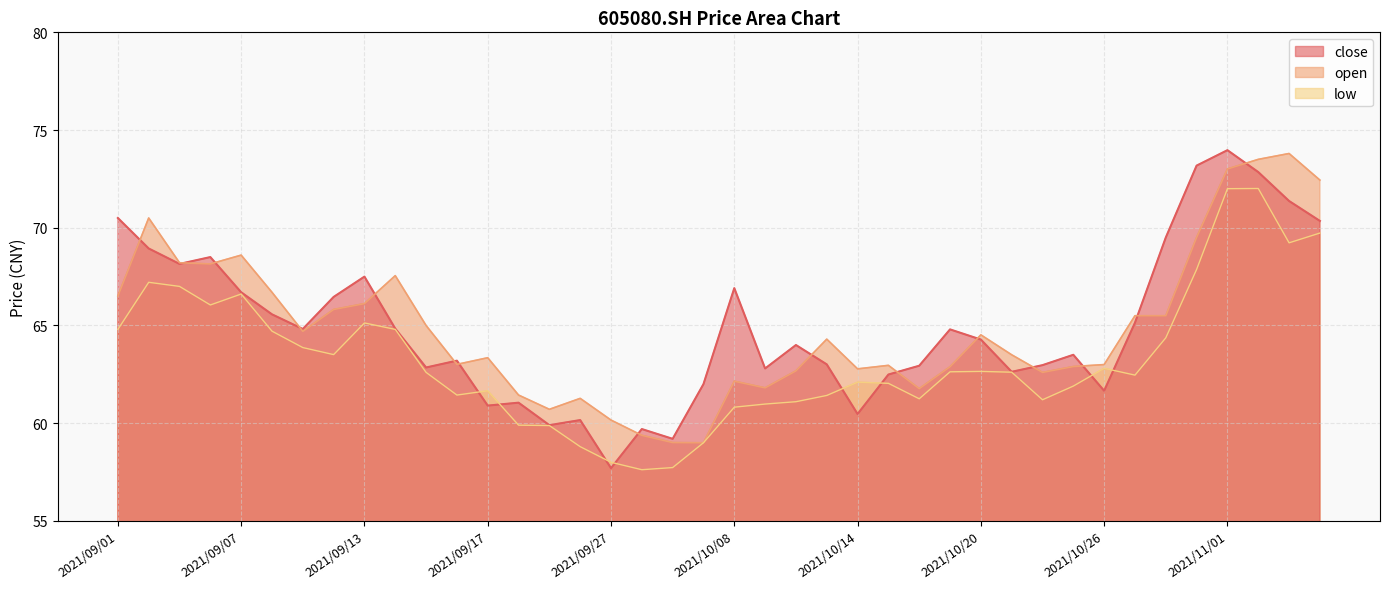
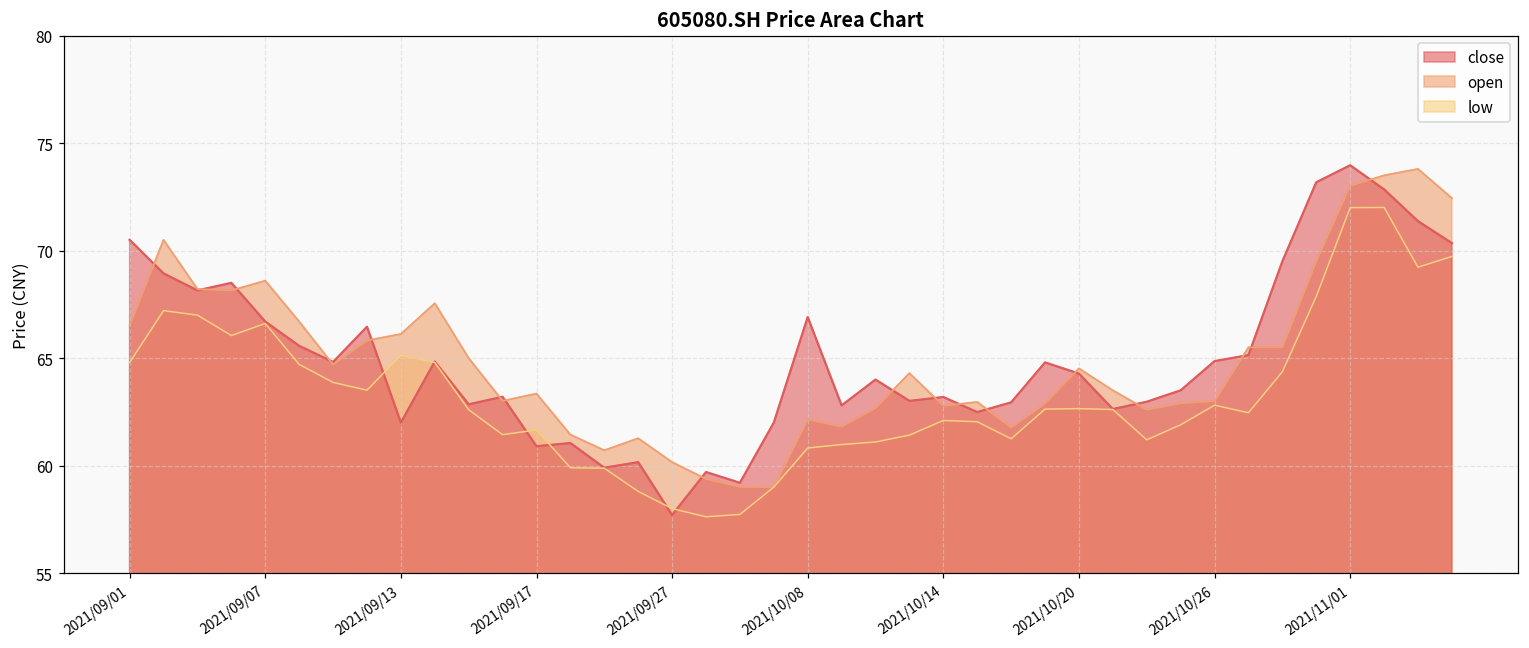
  {
    "close": {
      "2021/09/01": 70.5,
-     "2021/09/13": 67.5,
+     "2021/09/13": 62.0,
      "2021/09/17": 60.9,
      "2021/09/27": 57.7,
      "2021/10/08": 66.9,
-     "2021/10/14": 60.5,
+     "2021/10/14": 63.2,
      "2021/10/20": 64.3,
-     "2021/10/26": 61.7,
+     "2021/10/26": 64.9,
      "2021/11/01": 74.0
    }
  }
